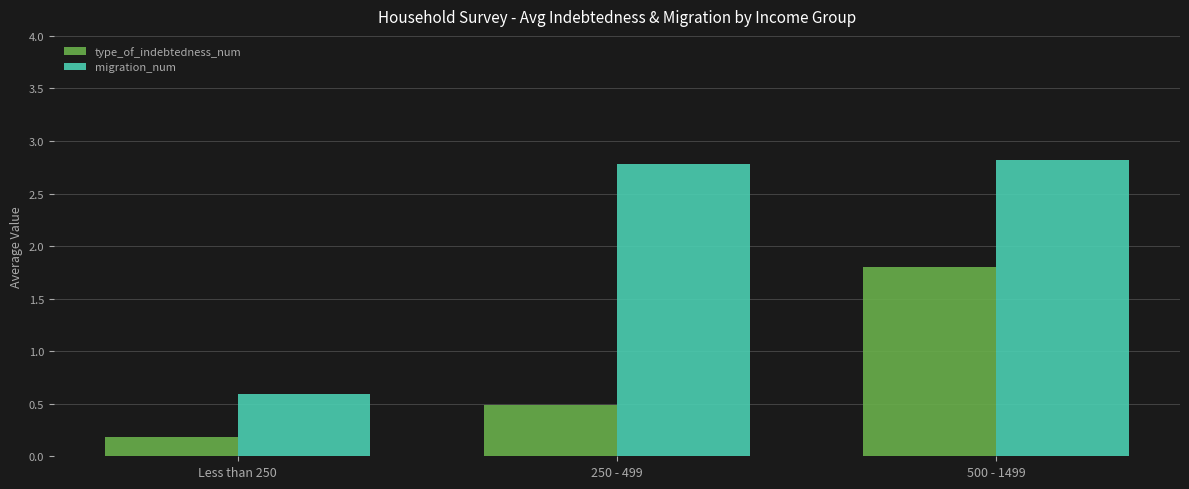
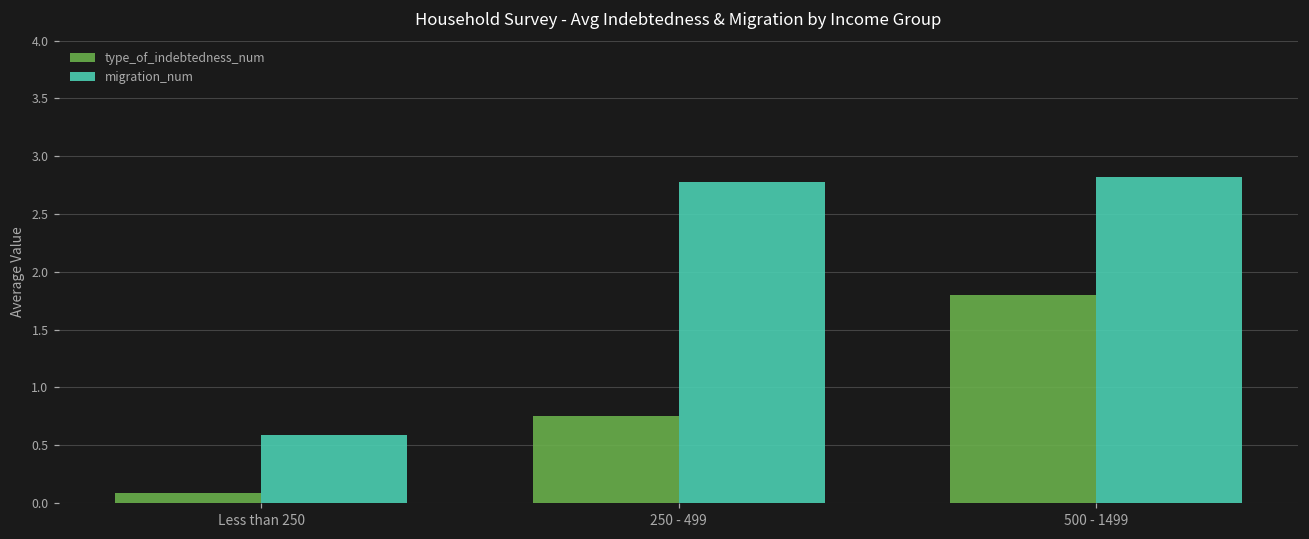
  {
    "type_of_indebtedness_num": {
-     "Less than 250": 0.18,
-     "250 - 499": 0.49,
+     "Less than 250": 0.09,
+     "250 - 499": 0.75,
      "500 - 1499": 1.80
    },
    "migration_num": {
      "Less than 250": 0.59,
      "250 - 499": 2.78,
      "500 - 1499": 2.82
    }
  }
